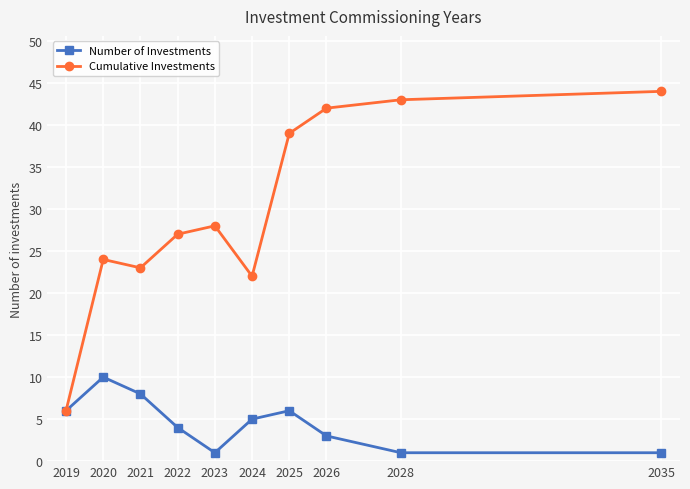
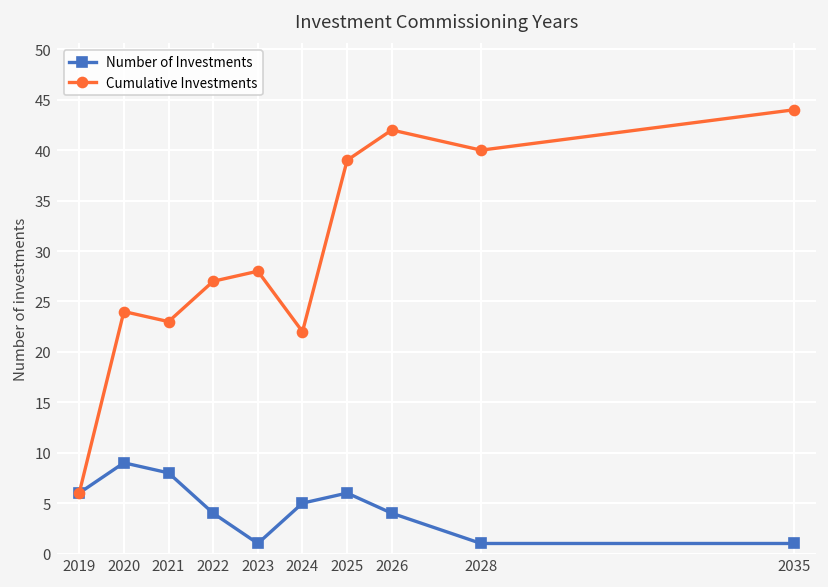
  {
    "Number of Investments": {
-     "2020": 10,
+     "2020": 9,
      "2021": 8,
      "2022": 4,
      "2023": 1,
      "2024": 5,
      "2025": 6,
-     "2026": 3,
+     "2026": 4,
      "2028": 1,
      "2035": 1
    },
    "Cumulative Investments": {
      "2020": 24,
      "2021": 23,
      "2022": 27,
      "2023": 28,
      "2024": 22,
      "2025": 39,
      "2026": 42,
-     "2028": 43,
+     "2028": 40,
      "2035": 44
    }
  }
